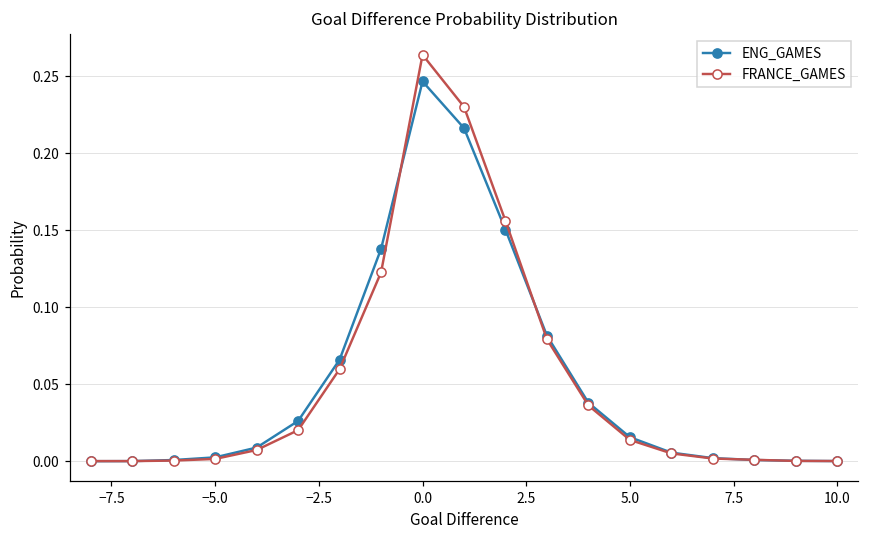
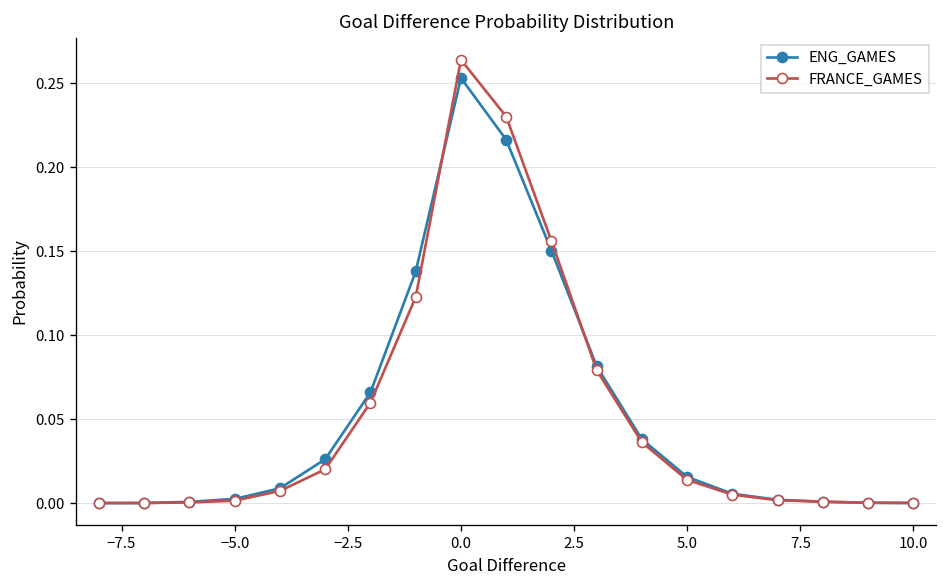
  {
    "ENG_GAMES": {
-     "0.0": 0.247
+     "0.0": 0.253
    },
    "FRANCE_GAMES": {
      "0.0": 0.264
    }
  }
